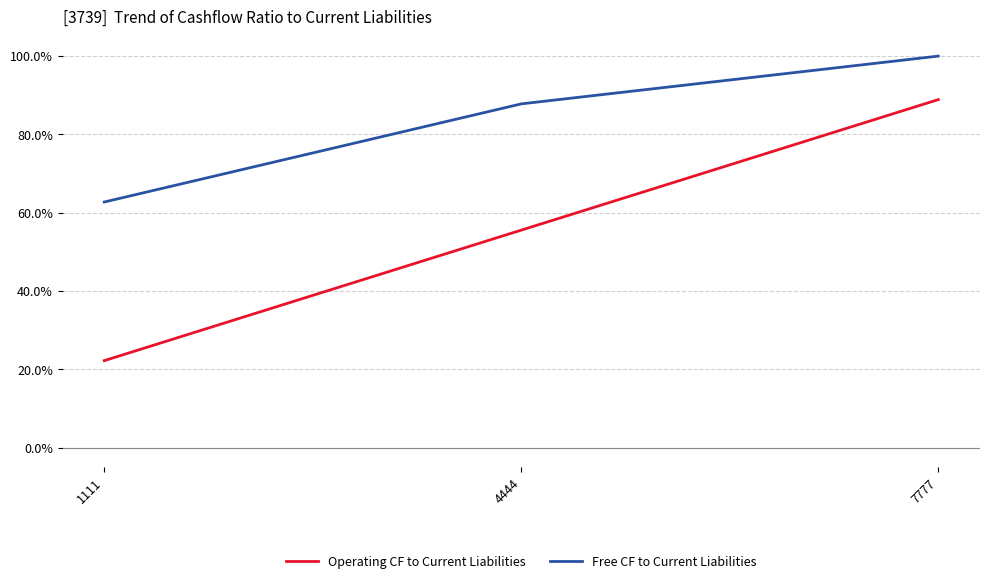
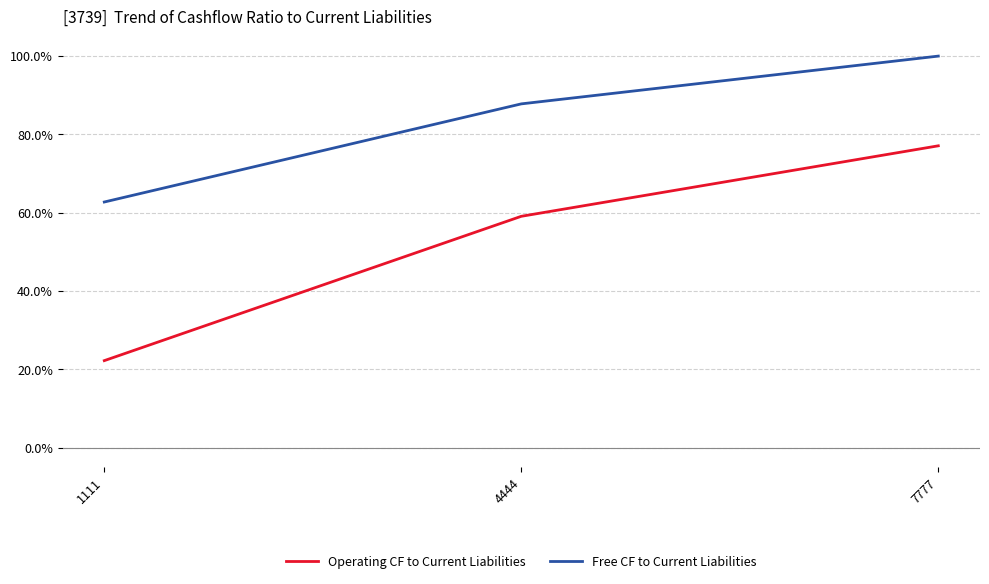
  {
    "Operating CF to Current Liabilities": {
      "1111": "22%",
-     "4444": "56%",
-     "7777": "89%"
+     "4444": "59%",
+     "7777": "77%"
    },
    "Free CF to Current Liabilities": {
      "1111": "63%",
      "4444": "88%",
      "7777": "100%"
    }
  }
